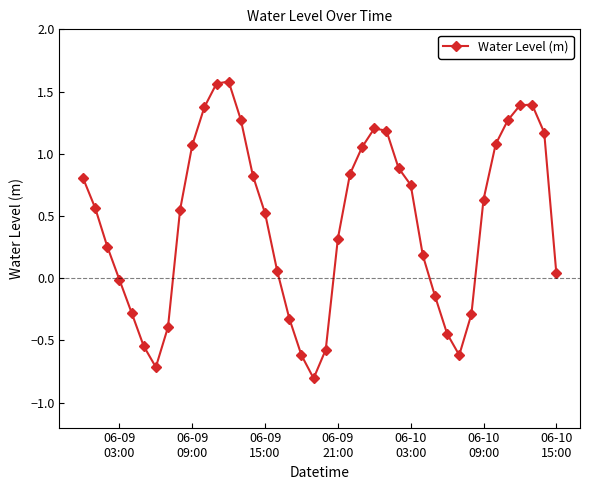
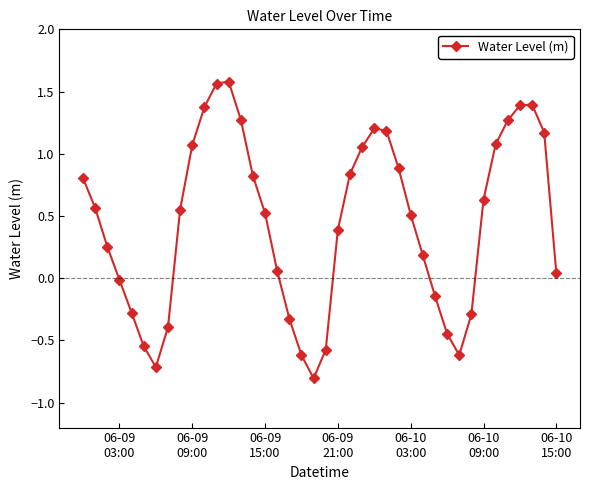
  {
    "06-09 03:00": -0.01,
    "06-09 09:00": 1.07,
    "06-09 15:00": 0.52,
-   "06-09 21:00": 0.32,
-   "06-10 03:00": 0.75,
+   "06-09 21:00": 0.39,
+   "06-10 03:00": 0.51,
    "06-10 09:00": 0.63,
    "06-10 15:00": 0.04
  }
